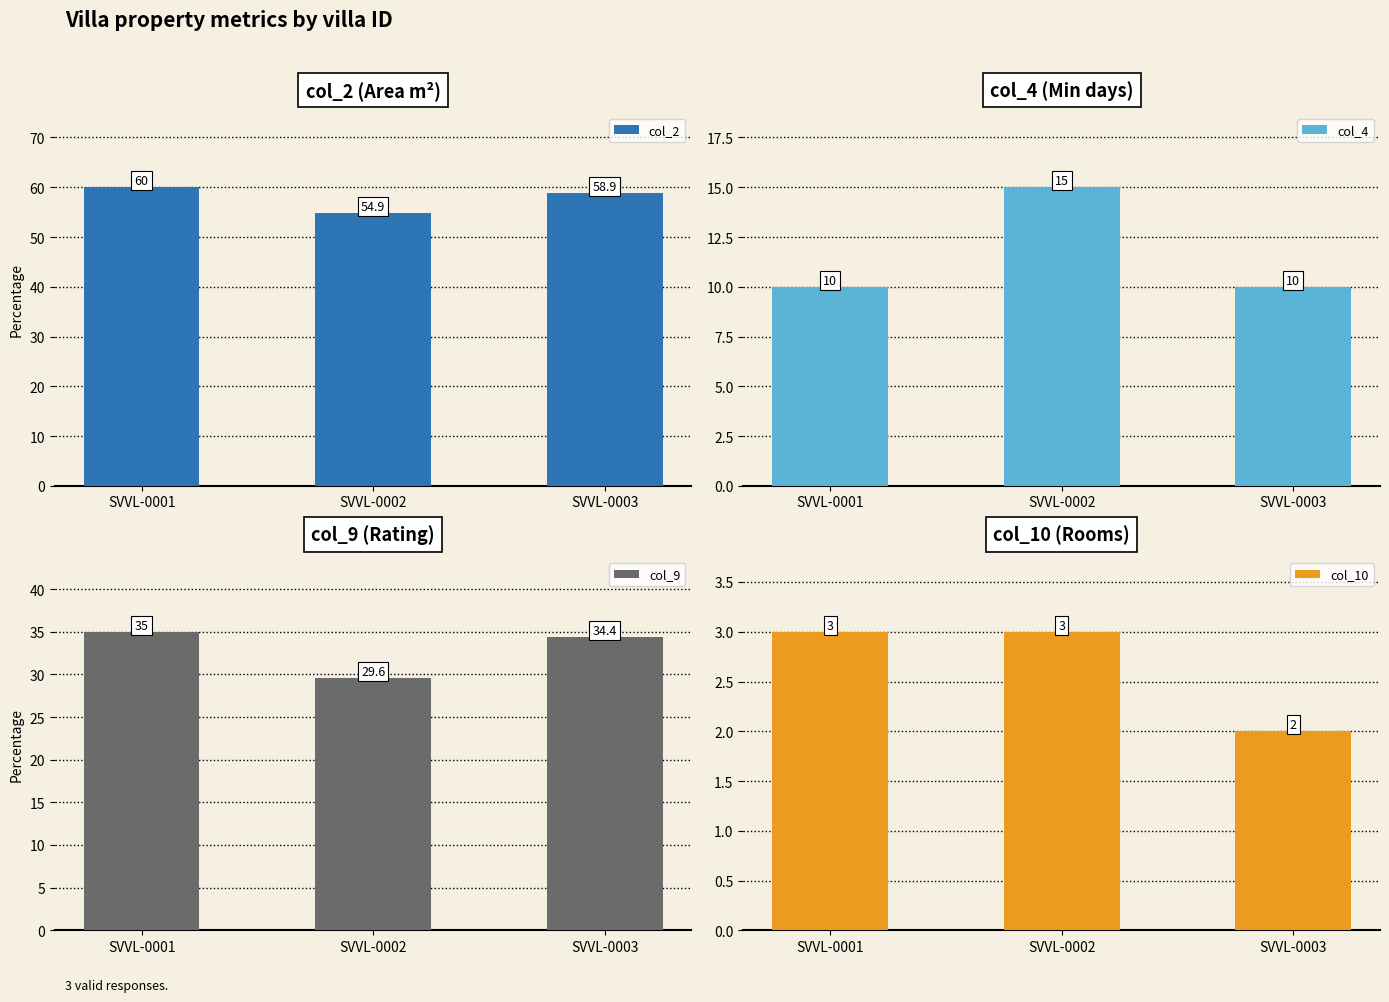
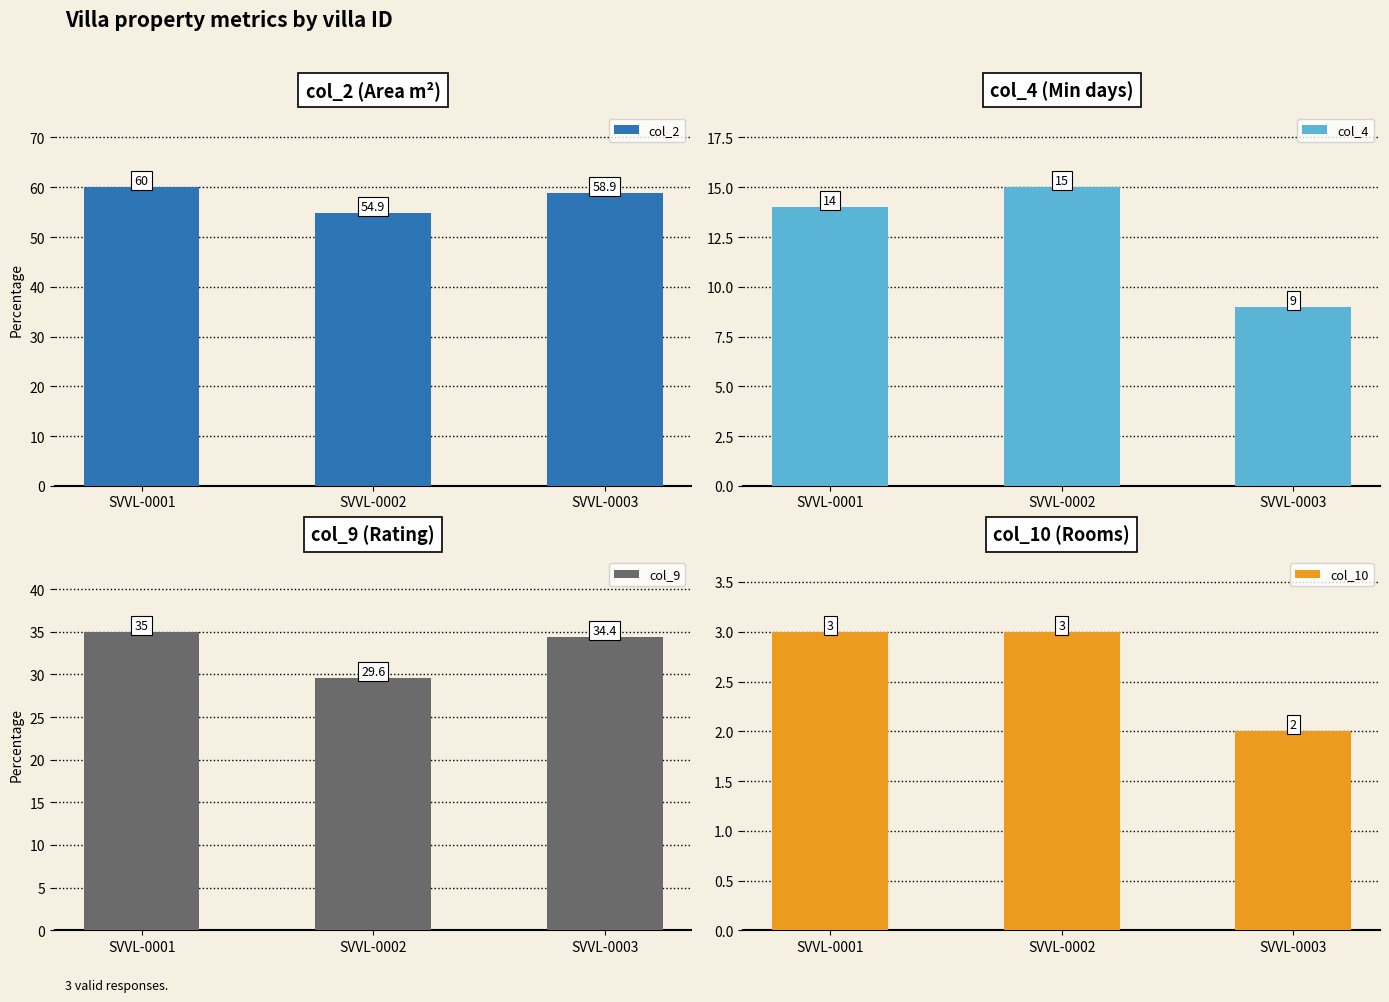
  {
    "col_4 (Min days)": {
-     "SVVL-0001": 10,
-     "SVVL-0003": 10
+     "SVVL-0001": 14,
+     "SVVL-0003": 9
    }
  }
